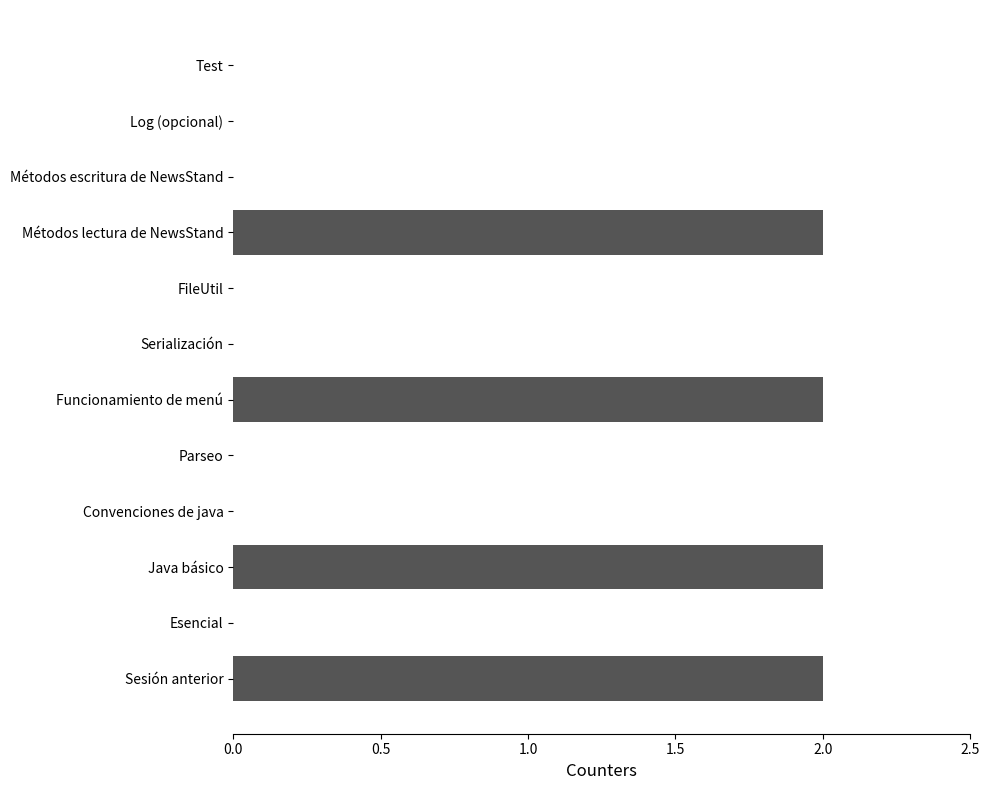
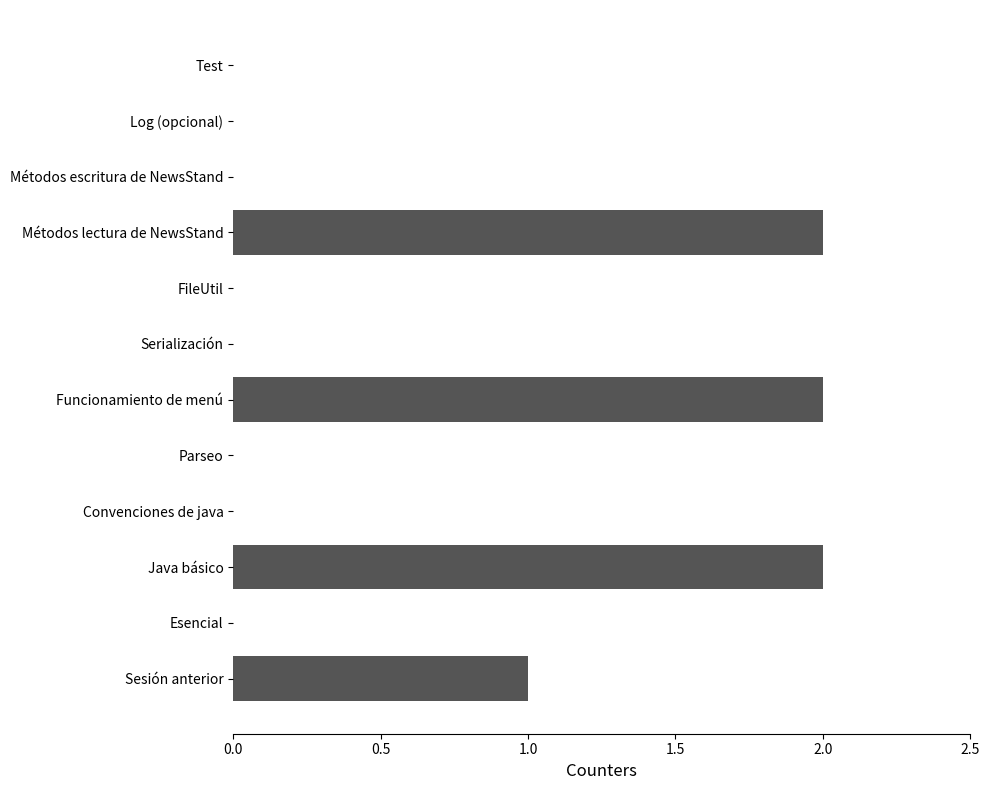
  {
    "Test": 0,
    "Log (opcional)": 0,
    "Métodos escritura de NewsStand": 0,
    "Métodos lectura de NewsStand": 2,
    "FileUtil": 0,
    "Serialización": 0,
    "Funcionamiento de menú": 2,
    "Parseo": 0,
    "Convenciones de java": 0,
    "Java básico": 2,
    "Esencial": 0,
-   "Sesión anterior": 2
+   "Sesión anterior": 1
  }
